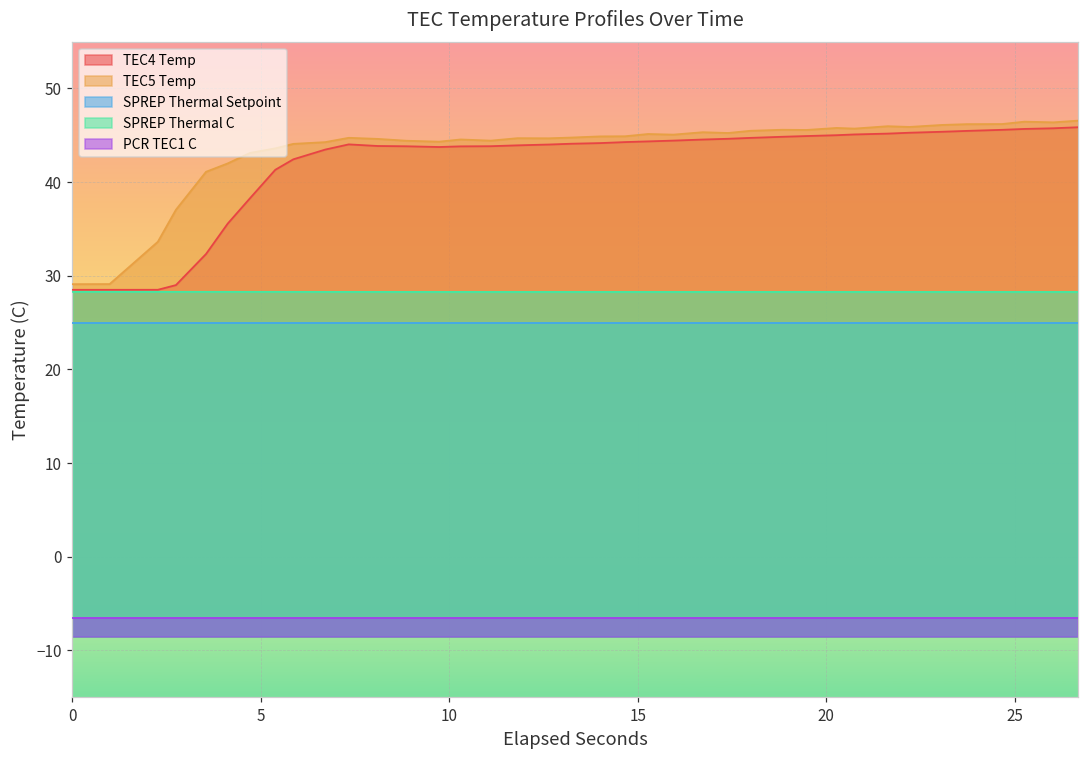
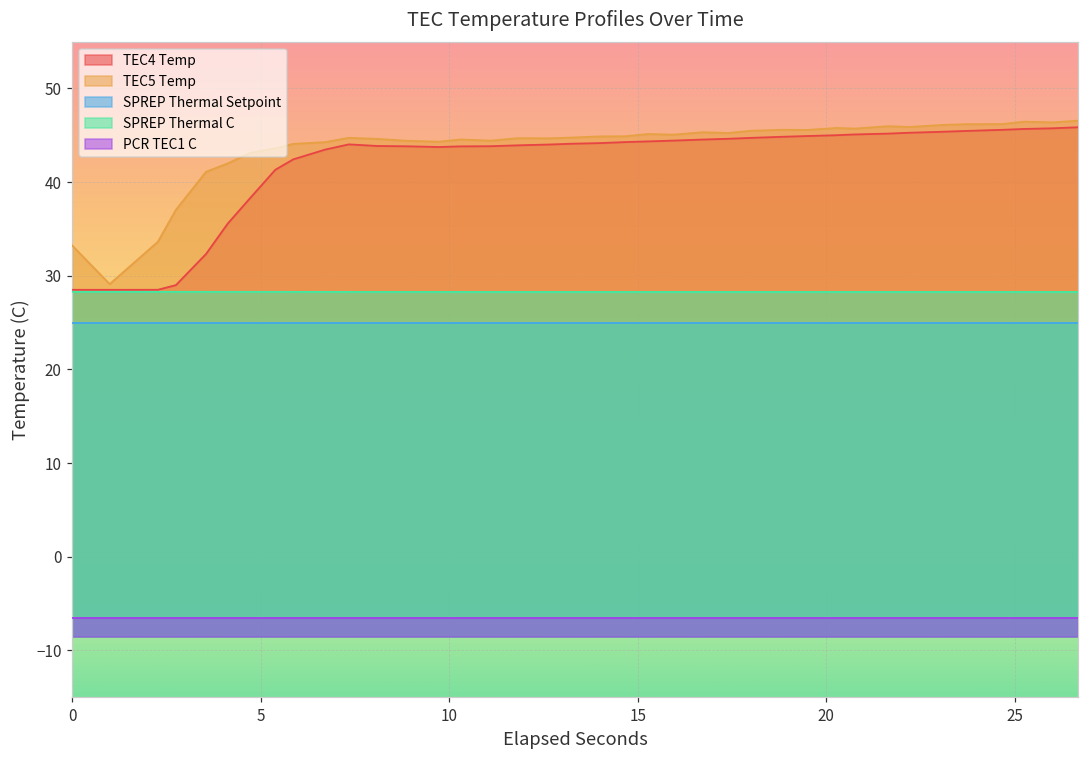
  {
    "TEC5 Temp": {
-     "0": 29
+     "0": 33
    },
    "SPREP Thermal Setpoint": {
      "0": 25
    },
    "PCR TEC1 C": {
      "0": -7
    }
  }
